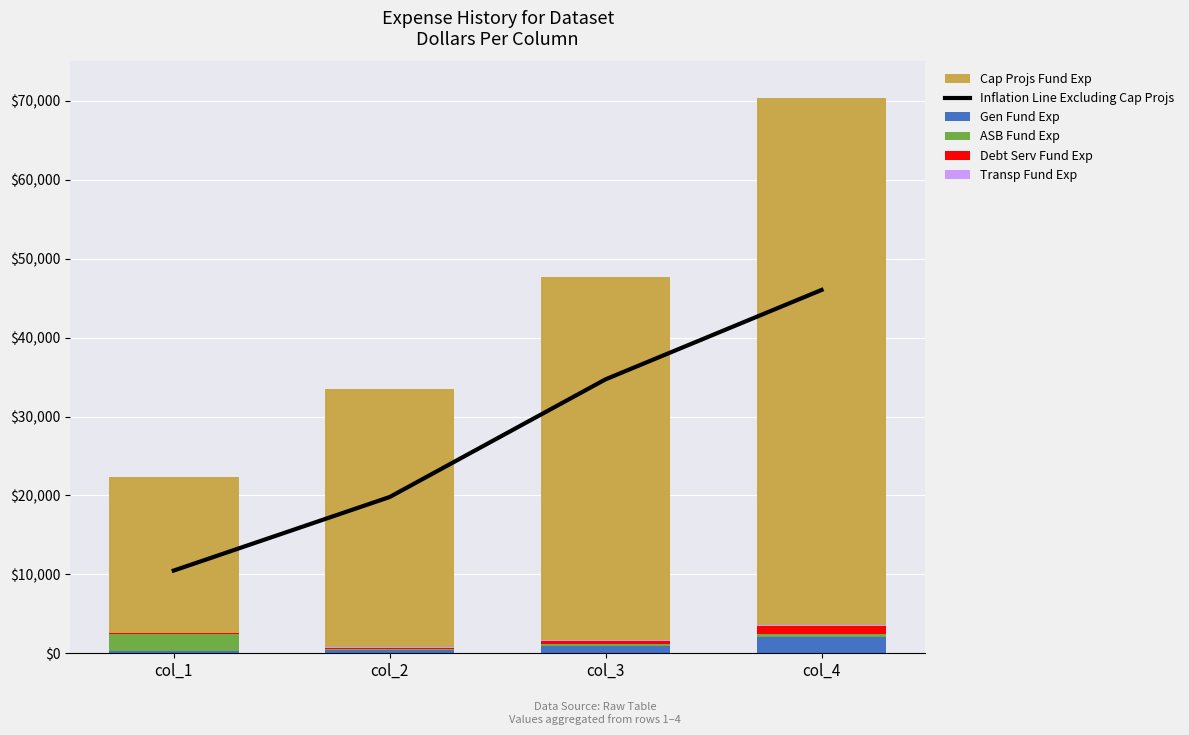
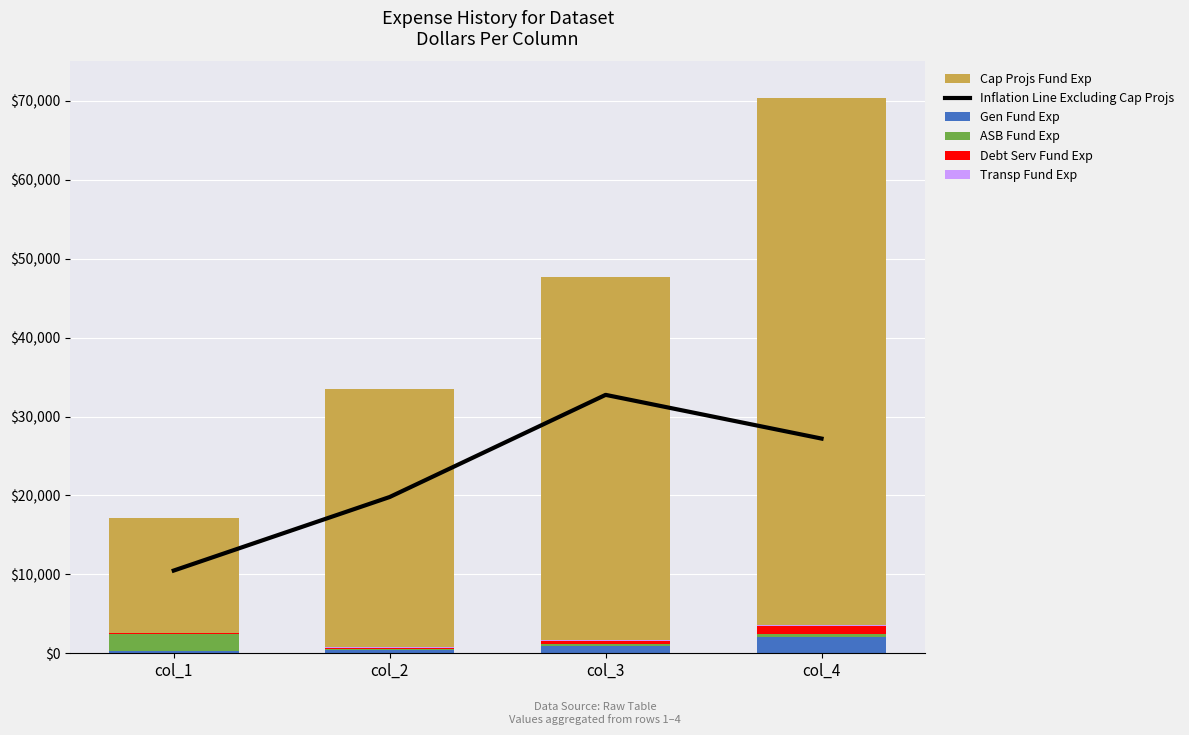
  {
    "Inflation Line Excluding Cap Projs": {
      "col_1": "$10,000",
      "col_2": "$20,000",
-     "col_3": "$35,000",
-     "col_4": "$46,000"
+     "col_3": "$33,000",
+     "col_4": "$27,000"
    },
    "Gen Fund Exp": {
      "col_2": "$0",
      "col_3": "$1,000",
      "col_4": "$2,000"
    },
    "ASB Fund Exp": {
      "col_1": "$2,000",
      "col_4": "$0"
    },
    "Debt Serv Fund Exp": {
      "col_3": "$0",
      "col_4": "$1,000"
    },
    "Cap Projs Fund Exp": {
-     "col_1": "$20,000",
+     "col_1": "$15,000",
      "col_2": "$33,000",
      "col_3": "$46,000",
      "col_4": "$67,000"
    }
  }
